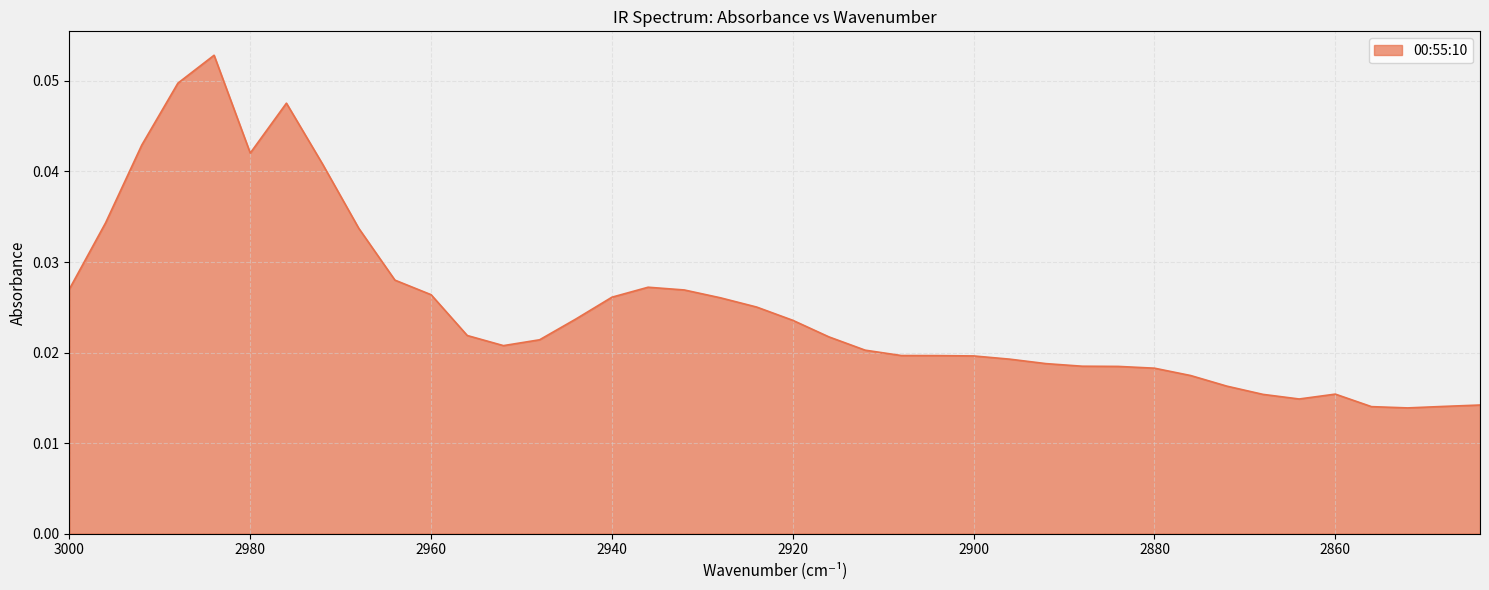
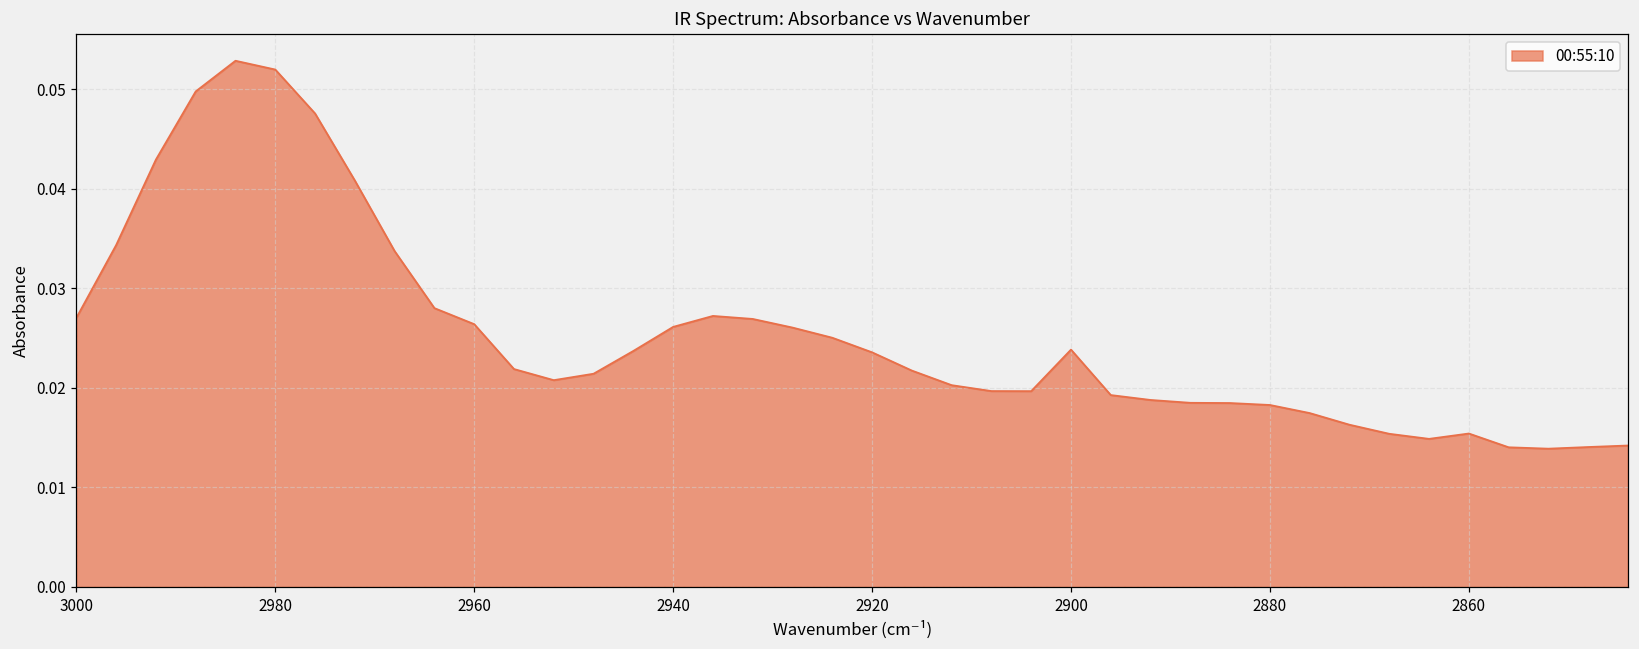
  {
    "3000": 0.027,
-   "2980": 0.042,
+   "2980": 0.052,
    "2960": 0.026,
    "2940": 0.026,
    "2920": 0.024,
-   "2900": 0.020,
+   "2900": 0.024,
    "2880": 0.018,
    "2860": 0.015
  }
